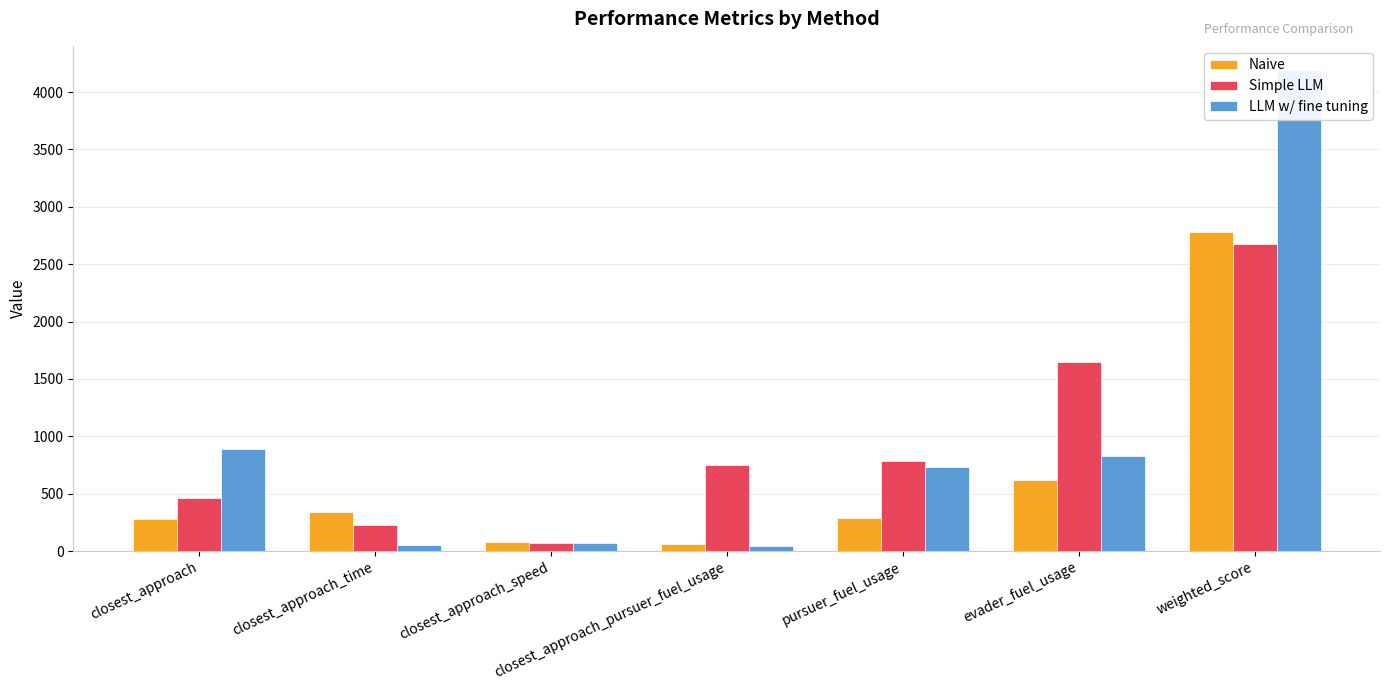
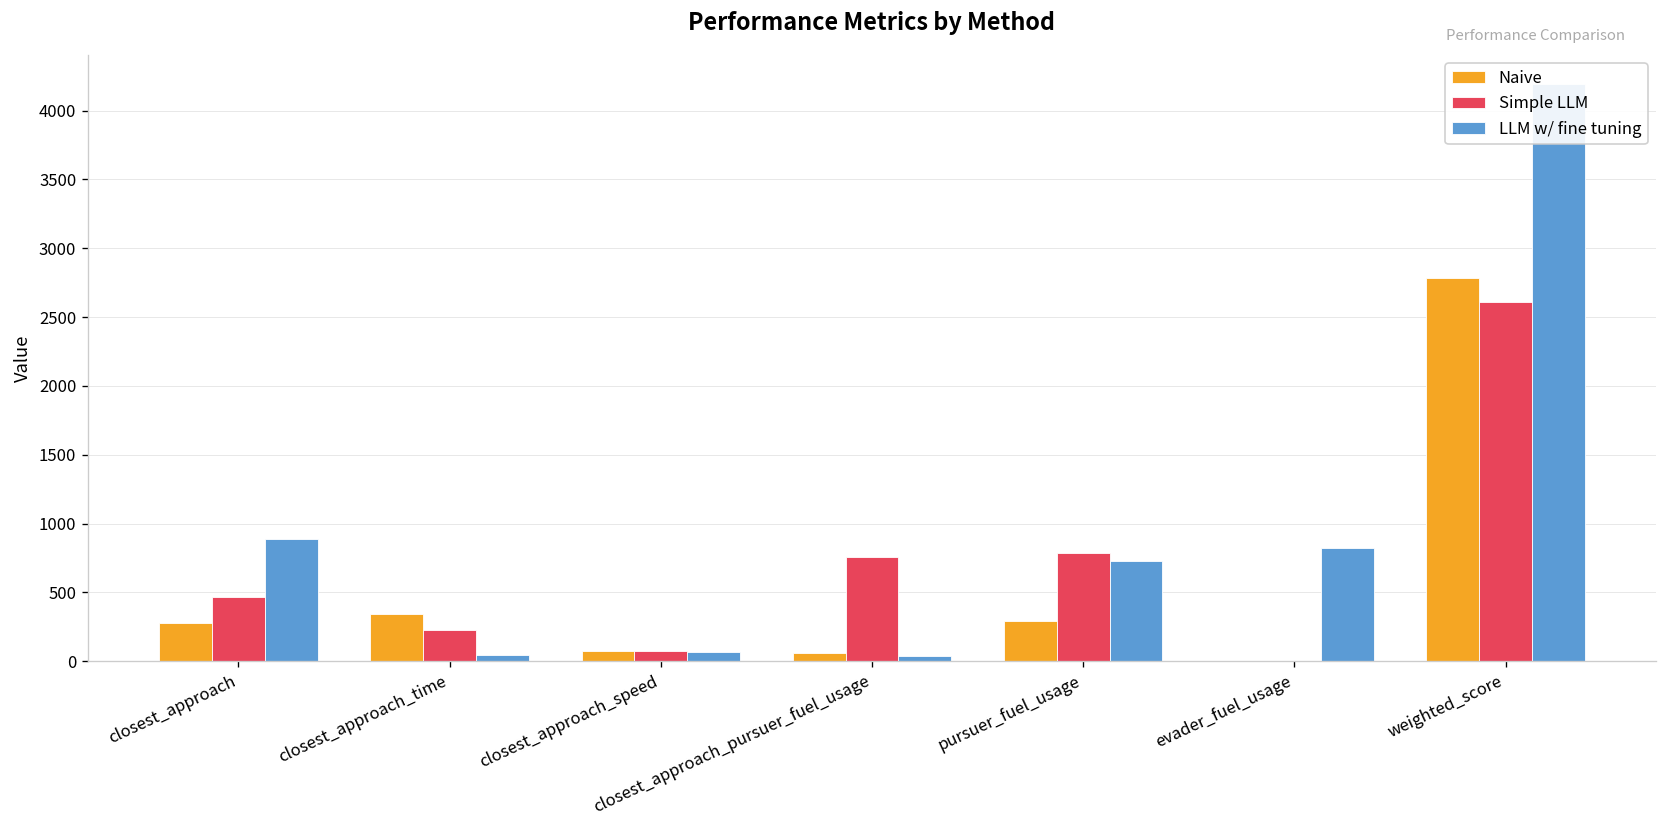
  {
    "Naive": {
      "closest_approach": 280,
      "closest_approach_time": 340,
      "closest_approach_speed": 80,
      "closest_approach_pursuer_fuel_usage": 60,
      "pursuer_fuel_usage": 290,
-     "evader_fuel_usage": 620,
+     "evader_fuel_usage": 0,
      "weighted_score": 2780
    },
    "Simple LLM": {
      "closest_approach": 470,
      "closest_approach_time": 230,
      "closest_approach_speed": 70,
      "closest_approach_pursuer_fuel_usage": 750,
      "pursuer_fuel_usage": 790,
-     "evader_fuel_usage": 1650,
-     "weighted_score": 2680
+     "evader_fuel_usage": 0,
+     "weighted_score": 2610
    },
    "LLM w/ fine tuning": {
      "closest_approach": 890,
      "closest_approach_time": 50,
      "closest_approach_speed": 70,
      "closest_approach_pursuer_fuel_usage": 40,
      "pursuer_fuel_usage": 730,
      "evader_fuel_usage": 820
    }
  }
